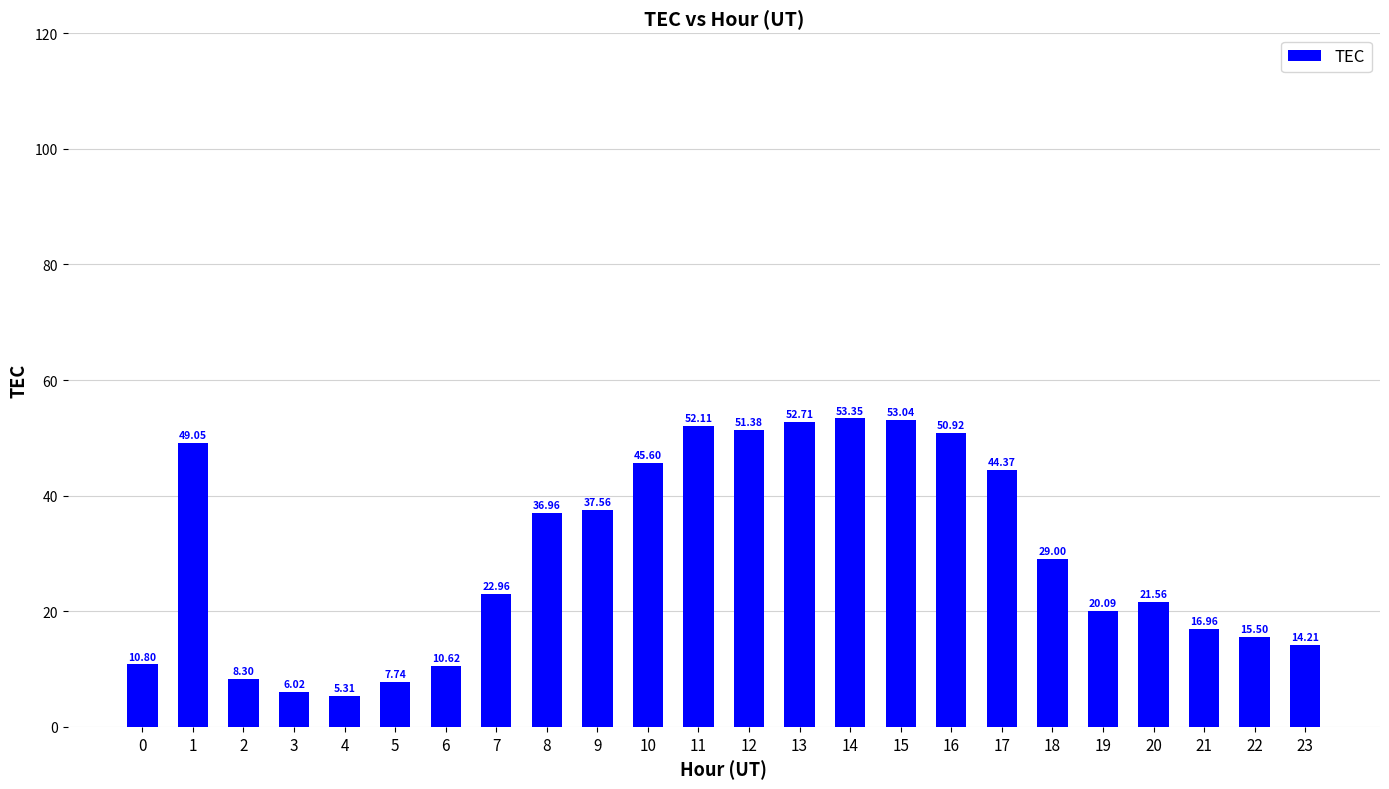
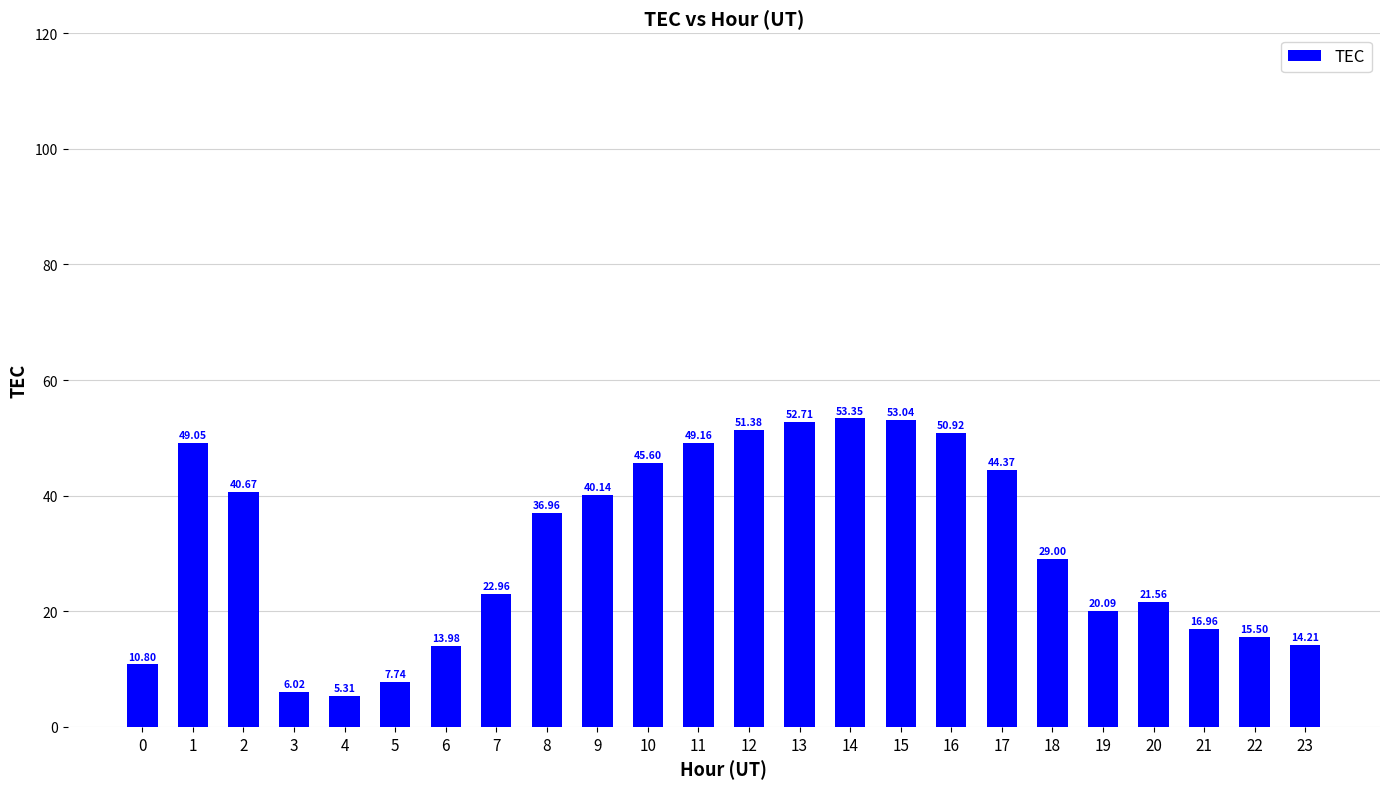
  {
    "0": 10.80,
    "1": 49.05,
-   "2": 8.30,
+   "2": 40.67,
    "3": 6.02,
    "4": 5.31,
    "5": 7.74,
-   "6": 10.62,
+   "6": 13.98,
    "7": 22.96,
    "8": 36.96,
-   "9": 37.56,
+   "9": 40.14,
    "10": 45.60,
-   "11": 52.11,
+   "11": 49.16,
    "12": 51.38,
    "13": 52.71,
    "14": 53.35,
    "15": 53.04,
    "16": 50.92,
    "17": 44.37,
    "18": 29.00,
    "19": 20.09,
    "20": 21.56,
    "21": 16.96,
    "22": 15.50,
    "23": 14.21
  }
